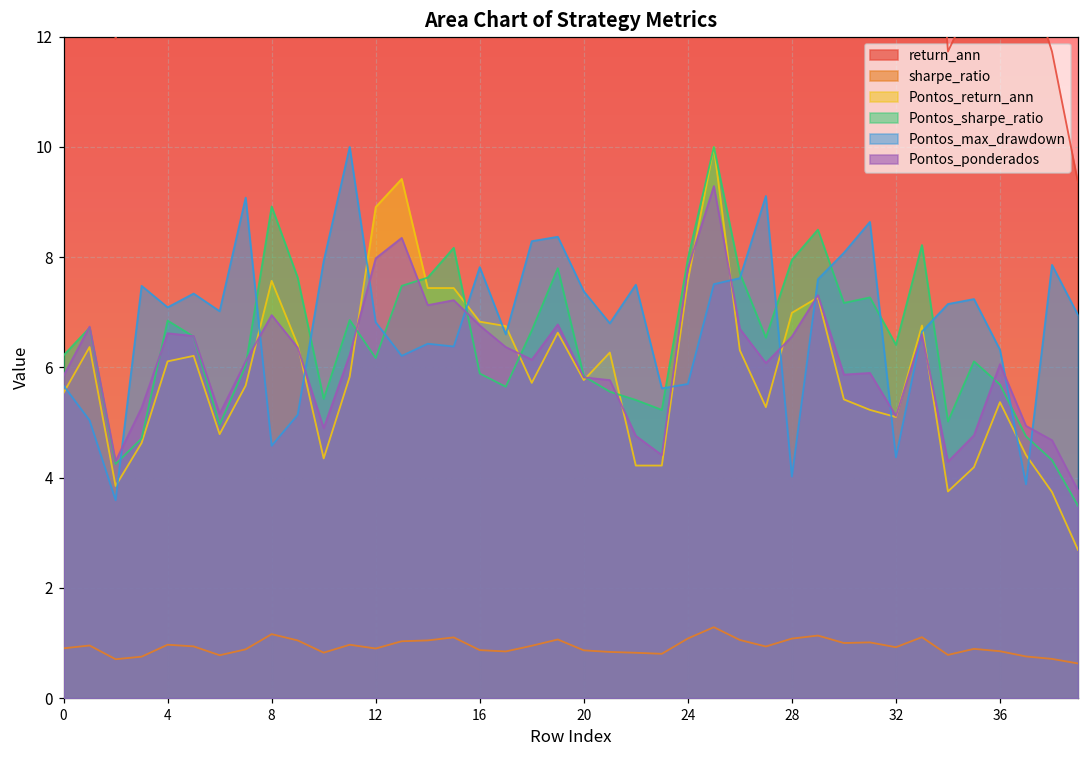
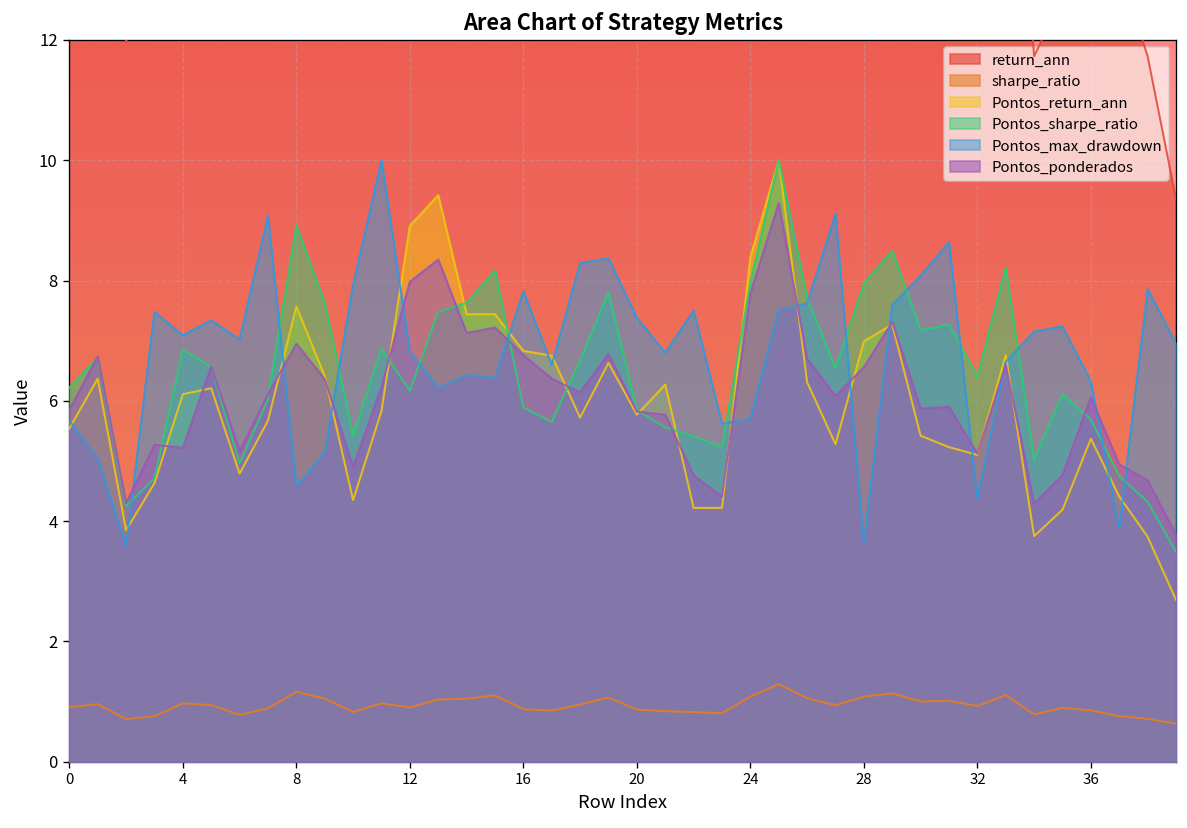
  {
    "Pontos_return_ann": {
      "0": 5.5,
      "4": 6.1,
      "8": 7.6,
      "12": 8.9,
      "16": 6.8,
      "20": 5.8,
-     "24": 7.6,
+     "24": 8.4,
      "28": 7.0,
      "36": 5.4
    },
    "Pontos_sharpe_ratio": {
      "0": 6.2,
      "4": 6.9,
      "8": 8.9,
      "12": 6.2,
      "16": 5.9,
      "24": 8.0,
      "28": 8.0,
      "32": 6.4,
      "36": 5.7
    },
    "Pontos_max_drawdown": {
      "0": 5.7,
      "4": 7.1,
      "8": 4.6,
      "12": 6.8,
      "16": 7.8,
      "20": 7.4,
      "24": 5.7,
-     "28": 4.0,
+     "28": 3.6,
      "32": 4.4,
      "36": 6.3
    },
    "Pontos_ponderados": {
      "0": 5.9,
-     "4": 6.6,
+     "4": 5.2,
      "8": 7.0,
      "12": 8.0,
      "16": 6.8,
      "24": 7.8,
      "28": 6.6,
      "36": 6.1
    }
  }
